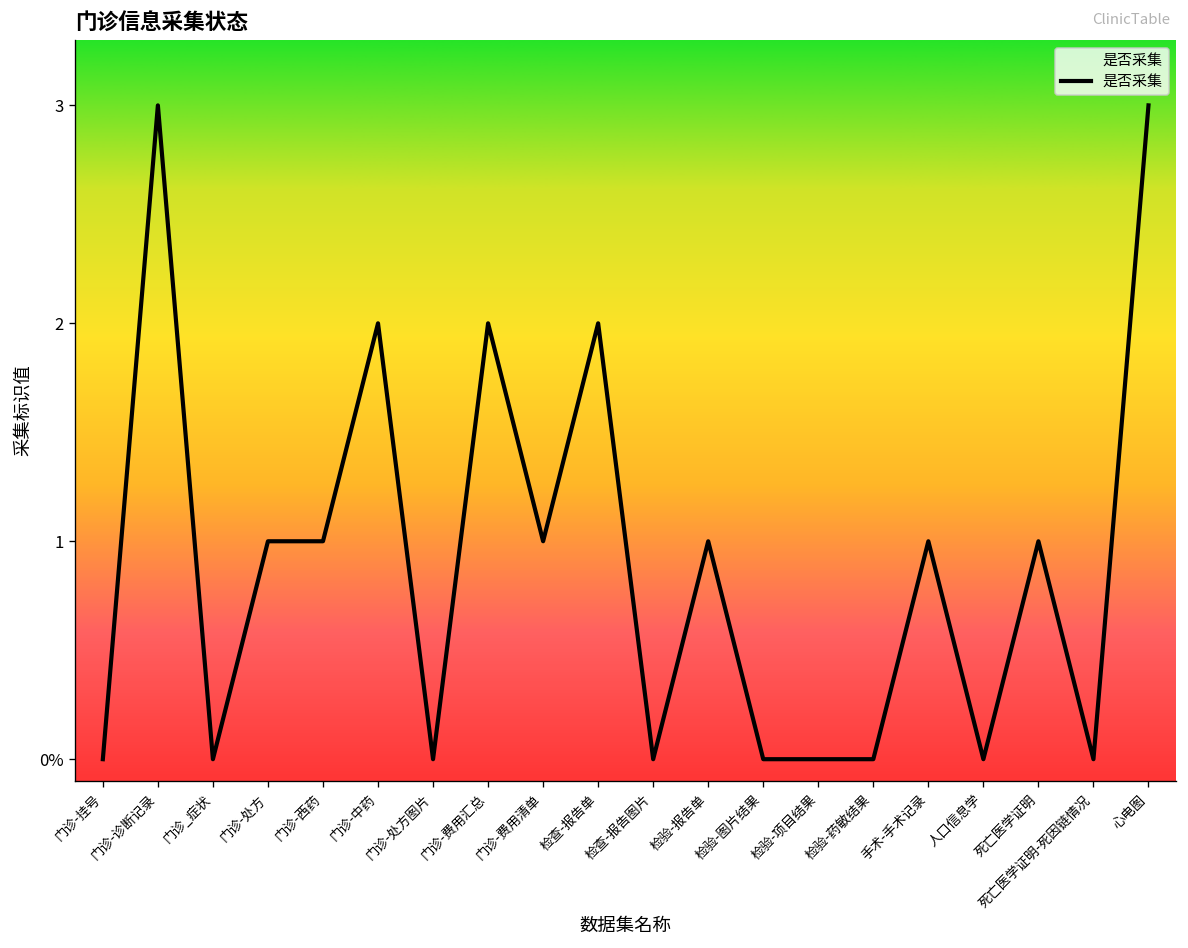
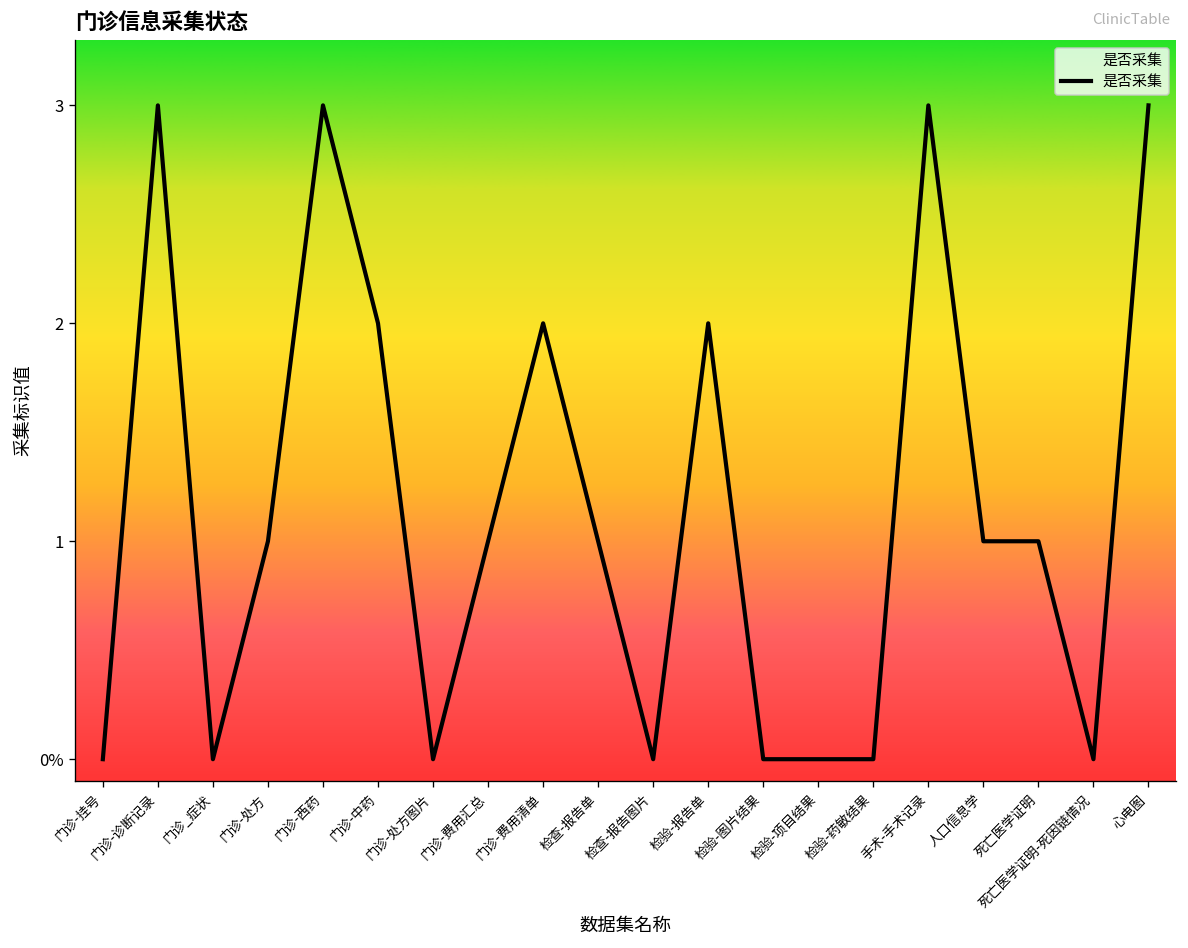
  {
    "门诊-挂号": 0,
    "门诊-诊断记录": 3,
    "门诊_症状": 0,
    "门诊-处方": 1,
-   "门诊-西药": 1,
+   "门诊-西药": 3,
    "门诊-中药": 2,
    "门诊-处方图片": 0,
-   "门诊-费用汇总": 2,
-   "门诊-费用清单": 1,
-   "检查-报告单": 2,
+   "门诊-费用汇总": 1,
+   "门诊-费用清单": 2,
+   "检查-报告单": 1,
    "检查-报告图片": 0,
-   "检验-报告单": 1,
+   "检验-报告单": 2,
    "检验-图片结果": 0,
    "检验-项目结果": 0,
    "检验-药敏结果": 0,
-   "手术-手术记录": 1,
-   "人口信息学": 0,
+   "手术-手术记录": 3,
+   "人口信息学": 1,
    "死亡医学证明": 1,
    "死亡医学证明-死因链情况": 0,
    "心电图": 3
  }
